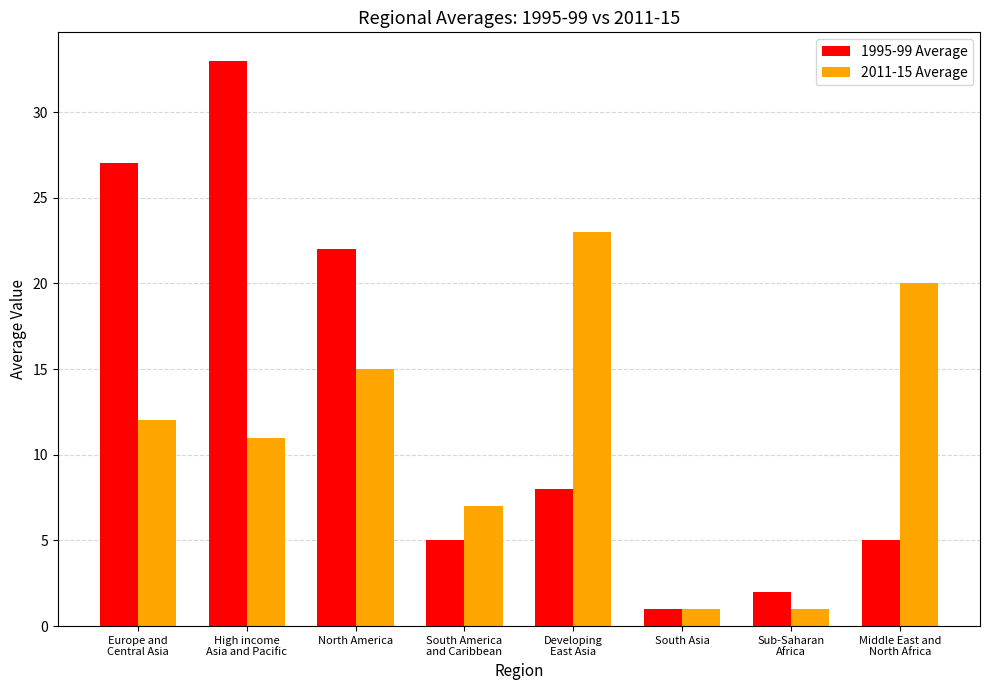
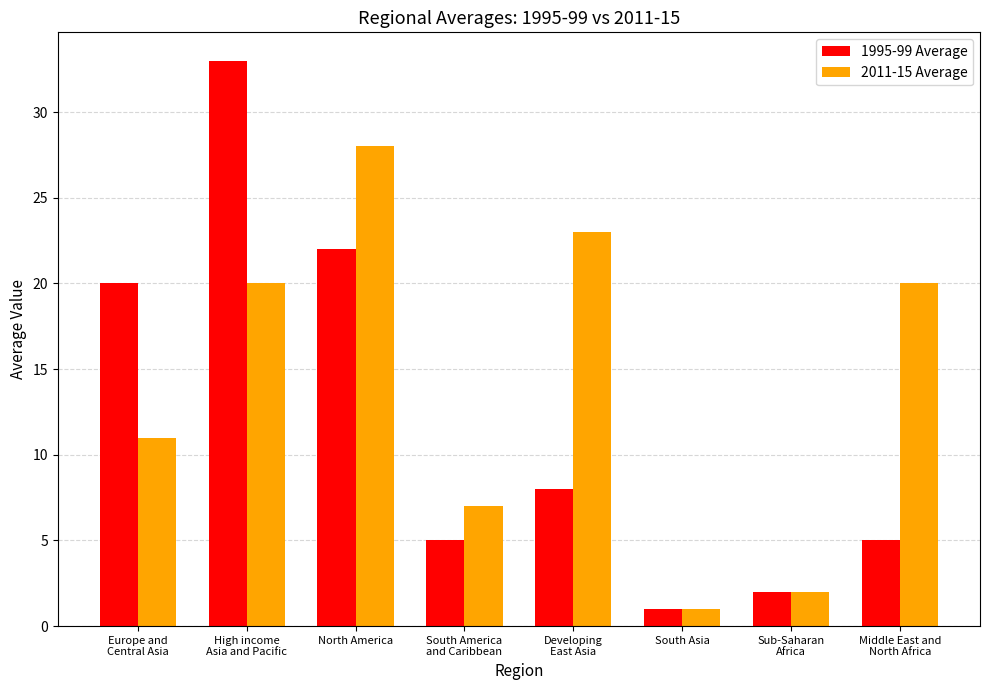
  {
    "1995-99 Average": {
-     "Europe and Central Asia": 27,
+     "Europe and Central Asia": 20,
      "High income Asia and Pacific": 33,
      "North America": 22,
      "South America and Caribbean": 5,
      "Developing East Asia": 8,
      "South Asia": 1,
      "Sub-Saharan Africa": 2,
      "Middle East and North Africa": 5
    },
    "2011-15 Average": {
-     "Europe and Central Asia": 12,
-     "High income Asia and Pacific": 11,
-     "North America": 15,
+     "Europe and Central Asia": 11,
+     "High income Asia and Pacific": 20,
+     "North America": 28,
      "South America and Caribbean": 7,
      "Developing East Asia": 23,
      "South Asia": 1,
-     "Sub-Saharan Africa": 1,
+     "Sub-Saharan Africa": 2,
      "Middle East and North Africa": 20
    }
  }
